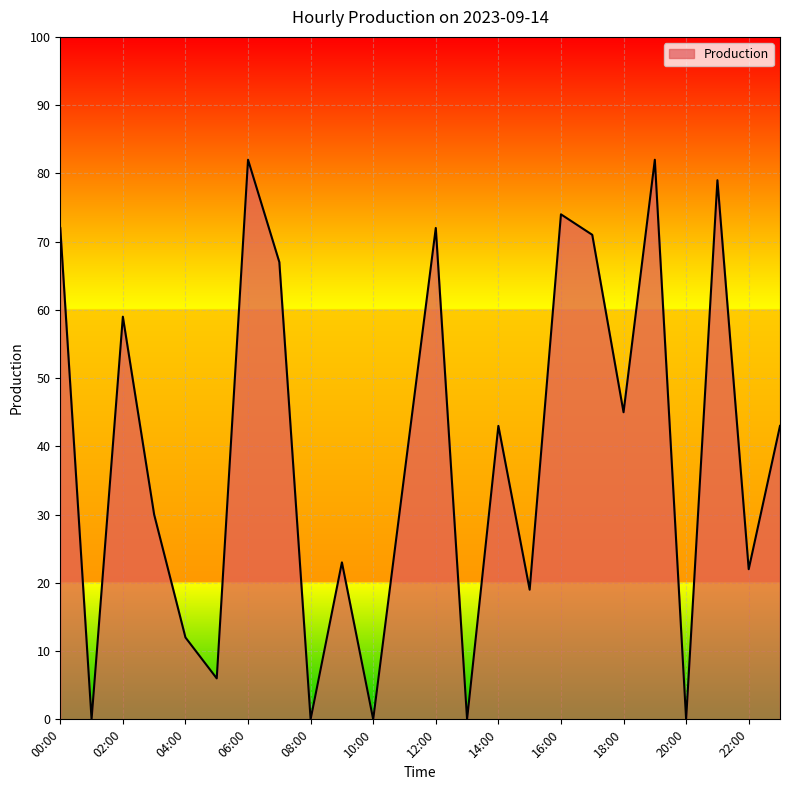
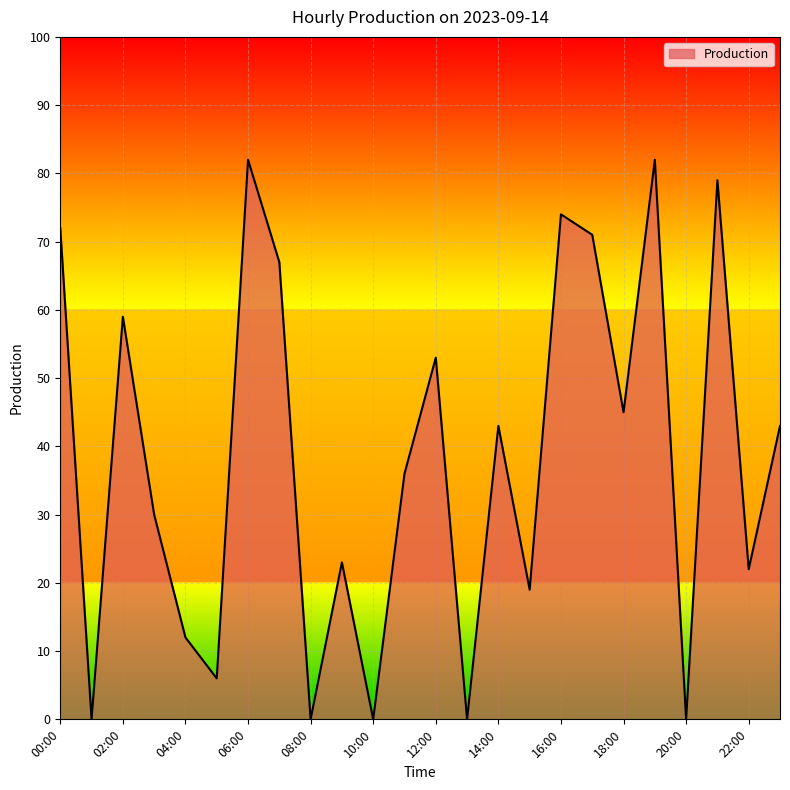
  {
    "00:00": 72,
    "02:00": 59,
    "04:00": 12,
    "06:00": 82,
    "08:00": 0,
    "10:00": 0,
-   "12:00": 72,
+   "12:00": 53,
    "14:00": 43,
    "16:00": 74,
    "18:00": 45,
    "20:00": 0,
    "22:00": 22
  }
